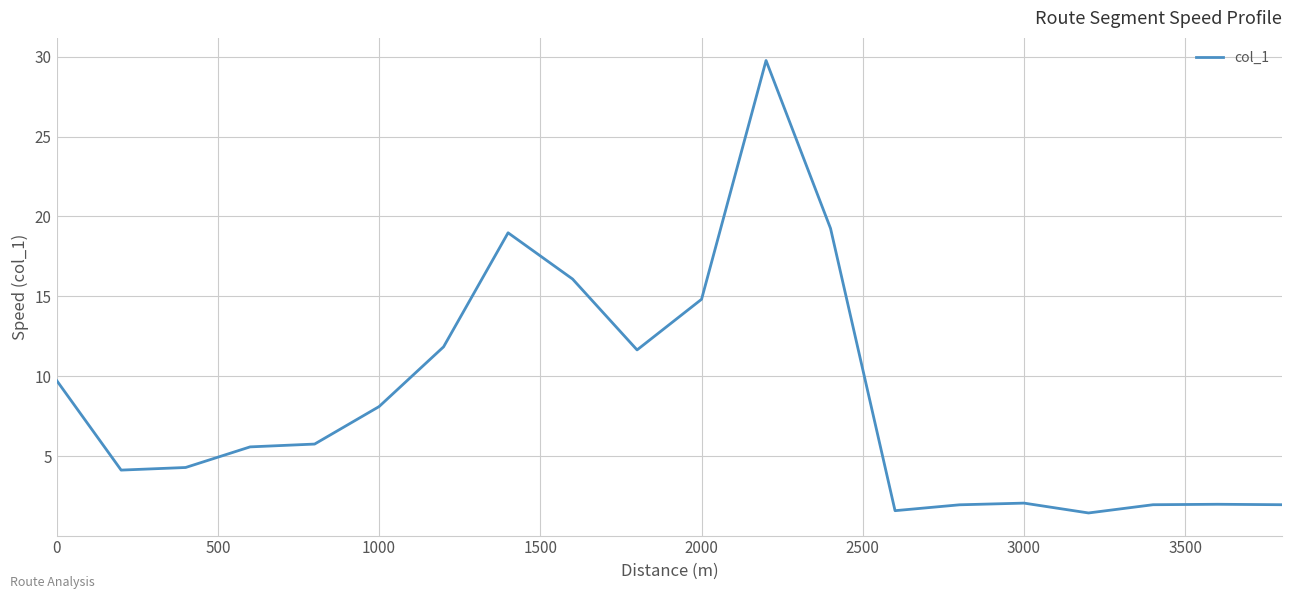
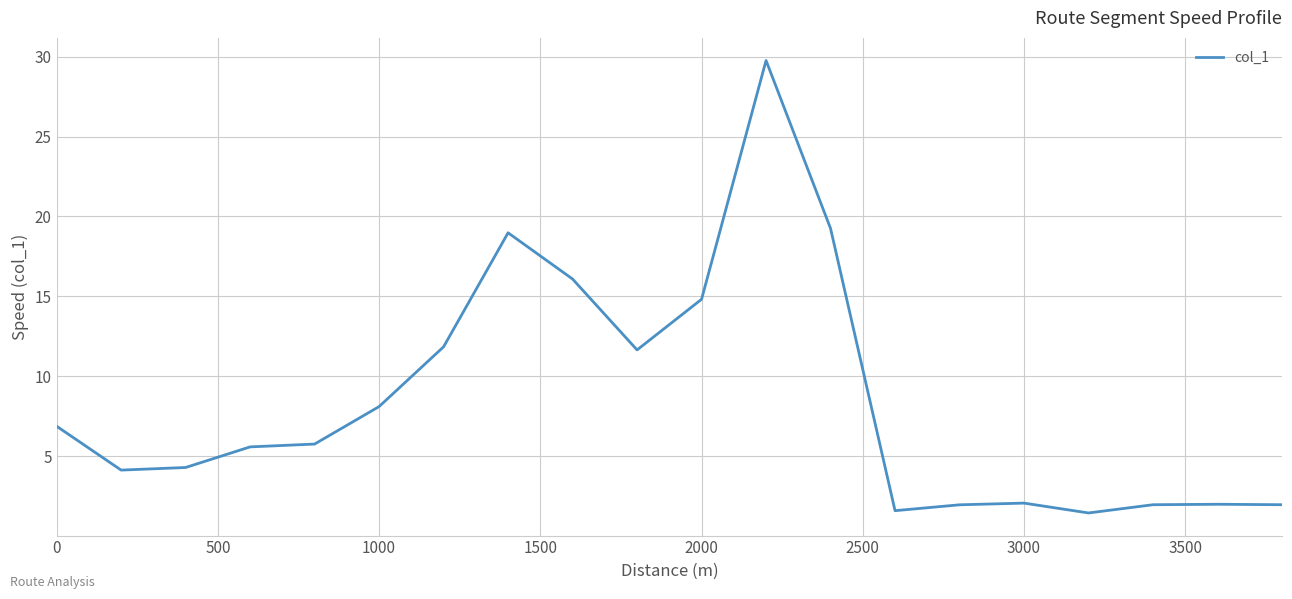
  {
-   "0": 9.7,
+   "0": 6.9,
    "1000": 8.1,
    "2000": 14.8,
    "3000": 2.1
  }
